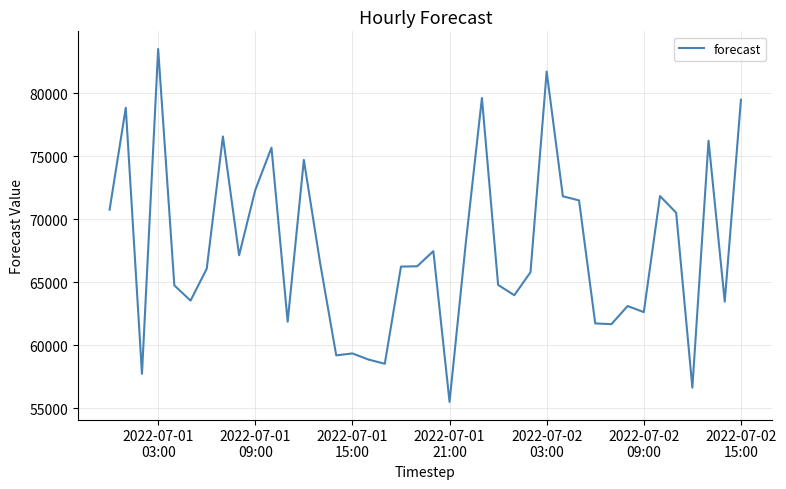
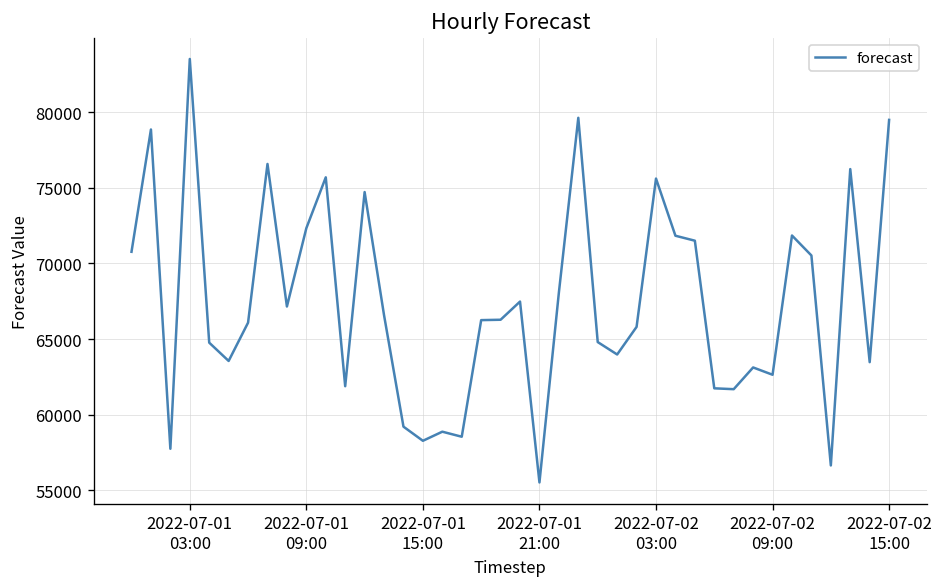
  {
    "2022-07-01 03:00": 83500,
    "2022-07-01 09:00": 72300,
-   "2022-07-01 15:00": 59400,
+   "2022-07-01 15:00": 58300,
    "2022-07-01 21:00": 55500,
-   "2022-07-02 03:00": 81700,
+   "2022-07-02 03:00": 75600,
    "2022-07-02 09:00": 62600,
    "2022-07-02 15:00": 79500
  }
